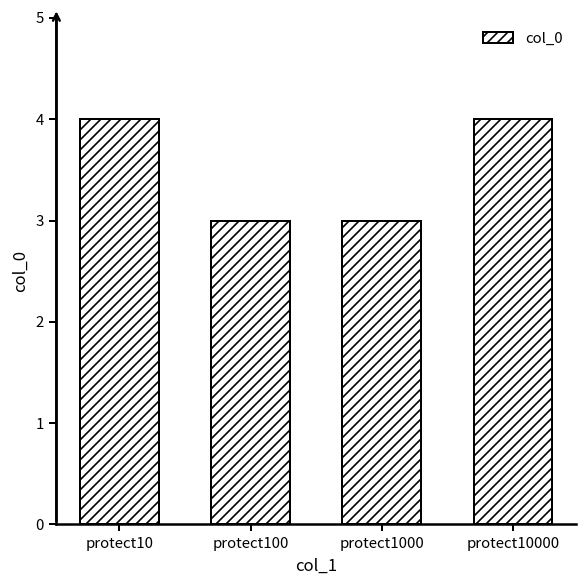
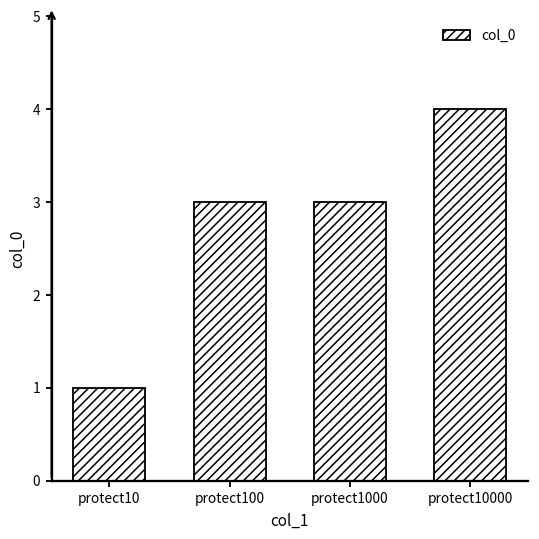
  {
-   "protect10": 4,
+   "protect10": 1,
    "protect100": 3,
    "protect1000": 3,
    "protect10000": 4
  }
